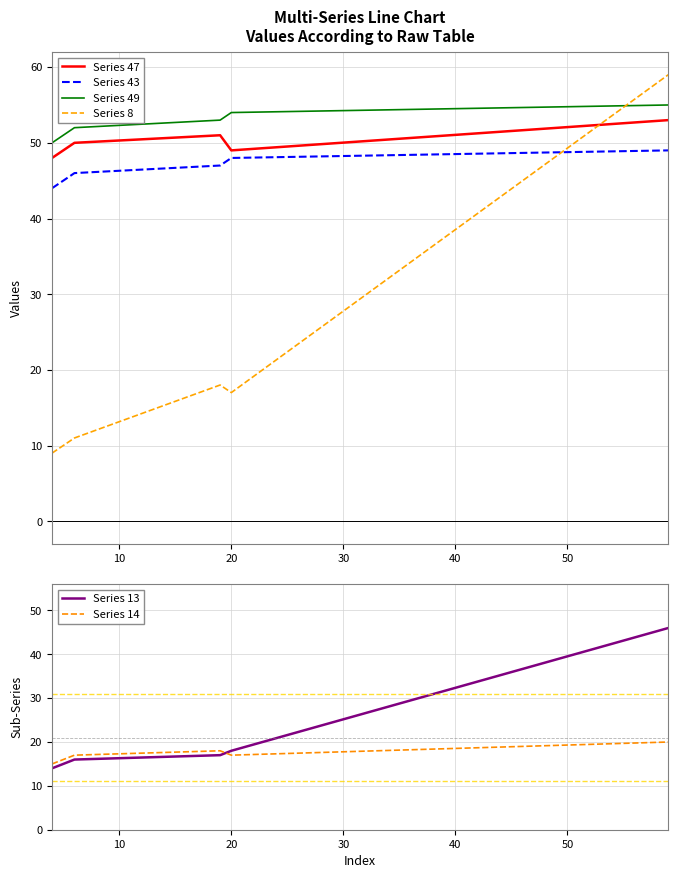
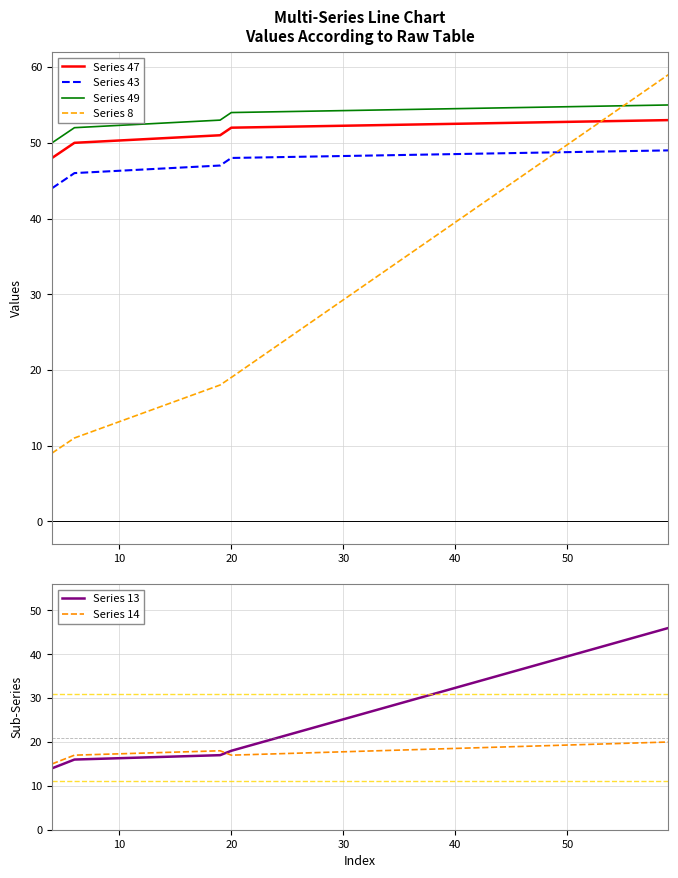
  {
    "Multi-Series Line Chart Values According to Raw Table": {
      "Series 47": {
-       "20": 49
+       "20": 52
      },
      "Series 43": {
        "20": 48
      },
      "Series 49": {
        "20": 54
      },
      "Series 8": {
-       "20": 17
+       "20": 19
      }
    }
  }
